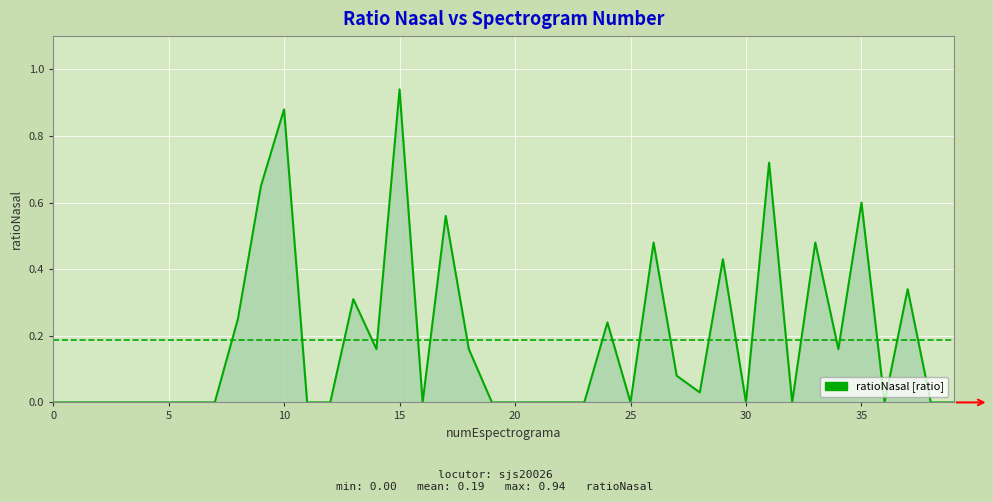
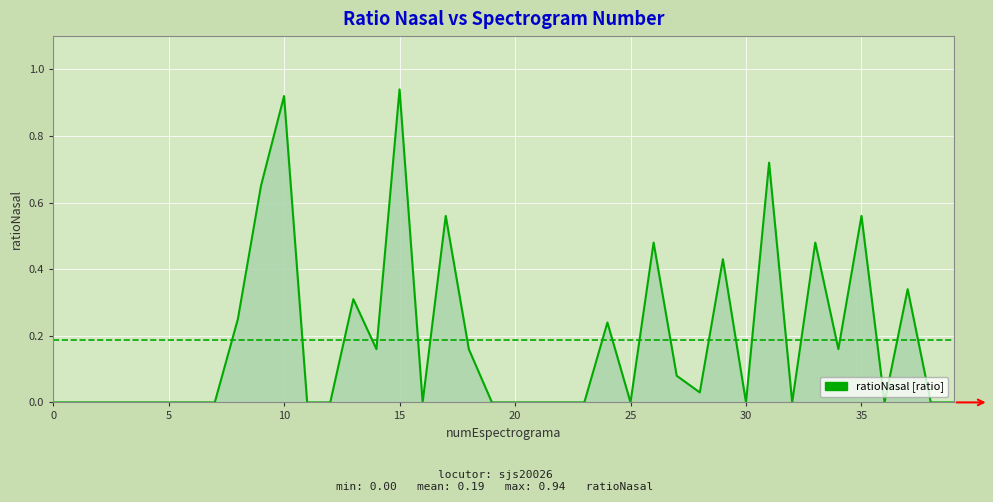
  {
    "0": 0.00,
    "5": 0.00,
-   "10": 0.88,
+   "10": 0.92,
    "15": 0.94,
    "20": 0.00,
    "25": 0.00,
    "30": 0.00,
-   "35": 0.60
+   "35": 0.56
  }
